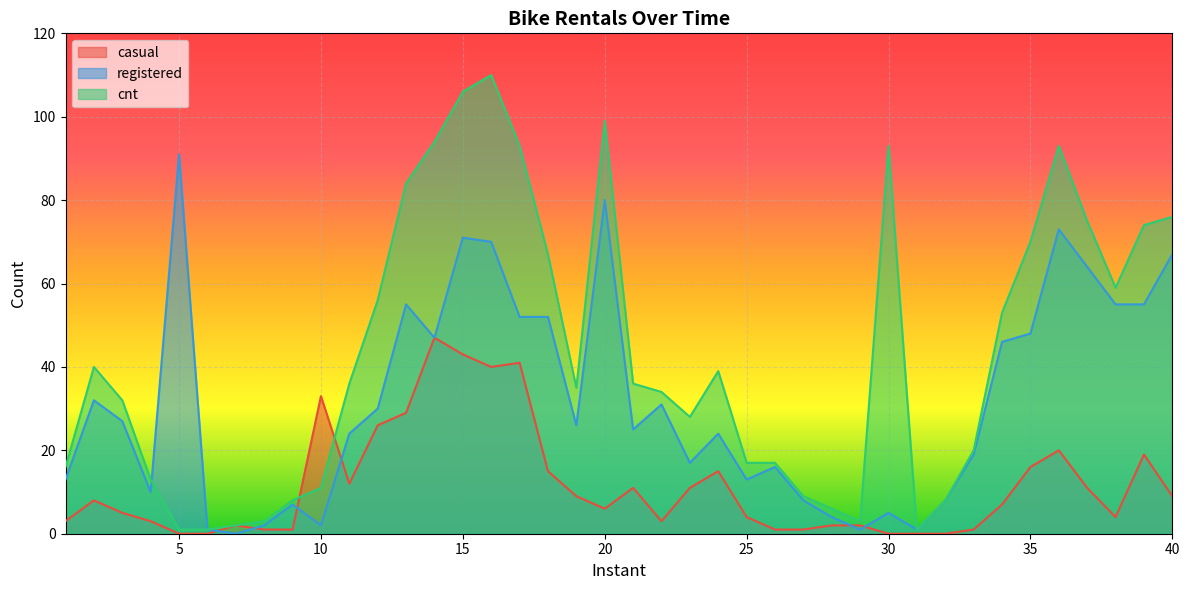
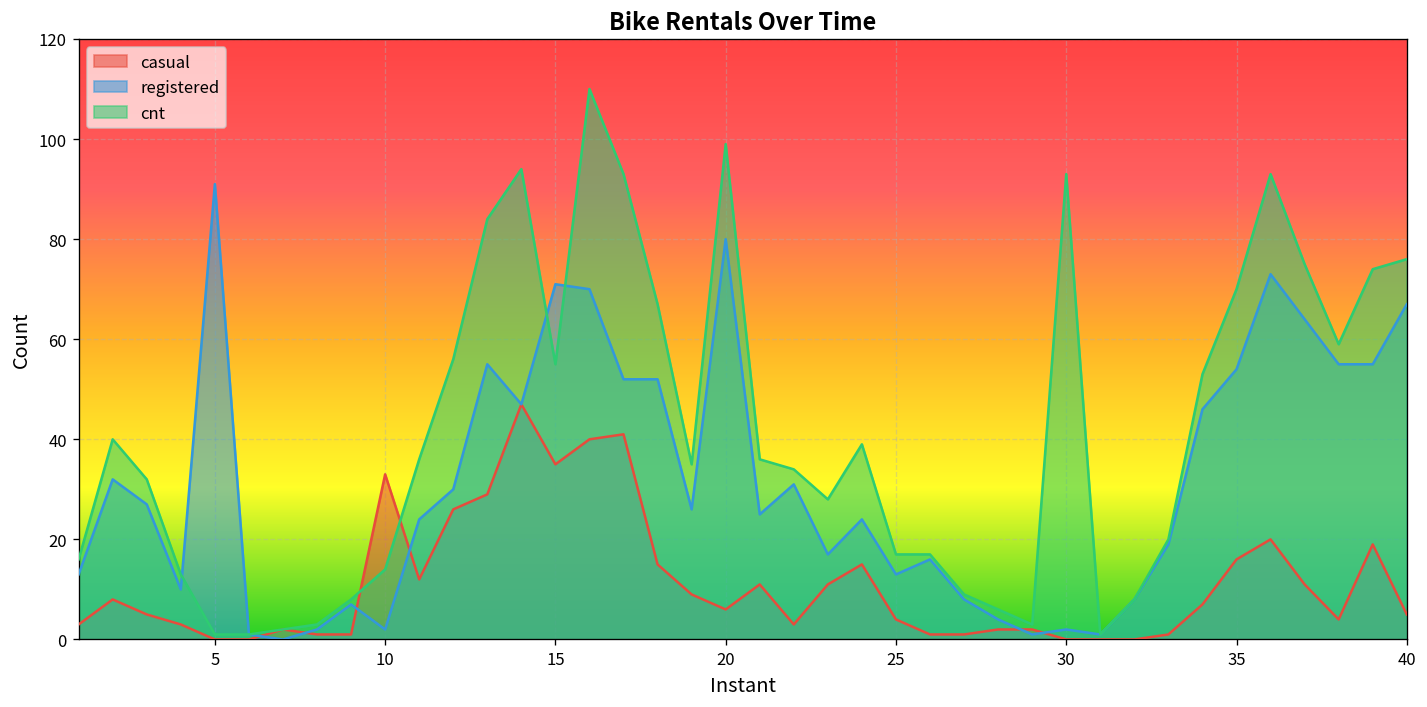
  {
    "casual": {
      "5": 0,
      "10": 33,
-     "15": 43,
+     "15": 35,
      "20": 6,
      "25": 4,
      "30": 0,
      "35": 16,
-     "40": 9
+     "40": 5
    },
    "registered": {
      "5": 91,
      "10": 2,
      "15": 71,
      "20": 80,
      "25": 13,
-     "30": 5,
-     "35": 48,
+     "30": 2,
+     "35": 54,
      "40": 67
    },
    "cnt": {
      "5": 1,
-     "10": 11,
-     "15": 106,
+     "10": 14,
+     "15": 55,
      "20": 99,
      "25": 17,
      "30": 93,
      "35": 70,
      "40": 76
    }
  }
